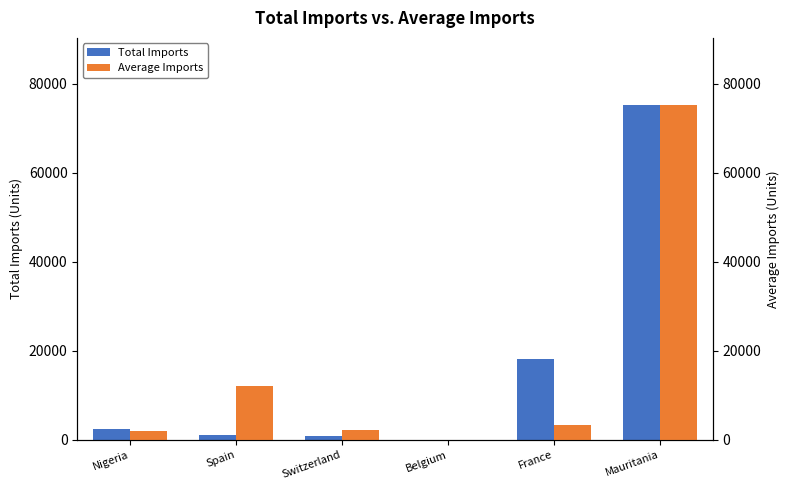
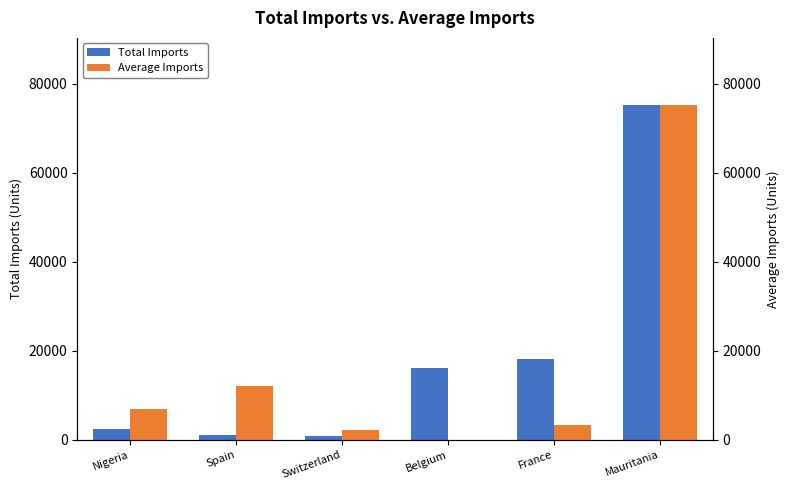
  {
    "Total Imports": {
      "Nigeria": 3000,
      "Spain": 1000,
      "Switzerland": 1000,
-     "Belgium": 0,
+     "Belgium": 16000,
      "France": 18000,
      "Mauritania": 75000
    },
    "Average Imports": {
-     "Nigeria": 2000,
+     "Nigeria": 7000,
      "Spain": 12000,
      "Switzerland": 2000,
      "France": 3000,
      "Mauritania": 75000
    }
  }
